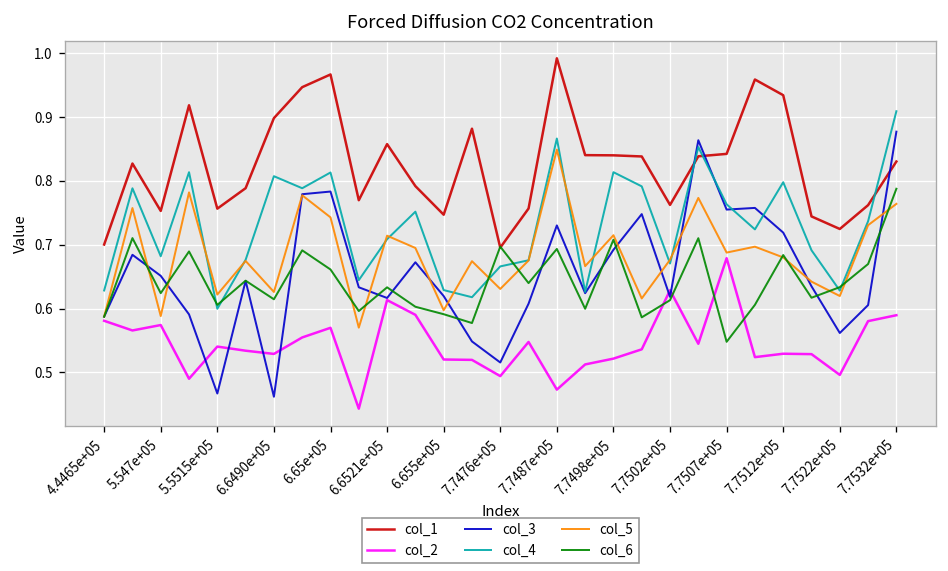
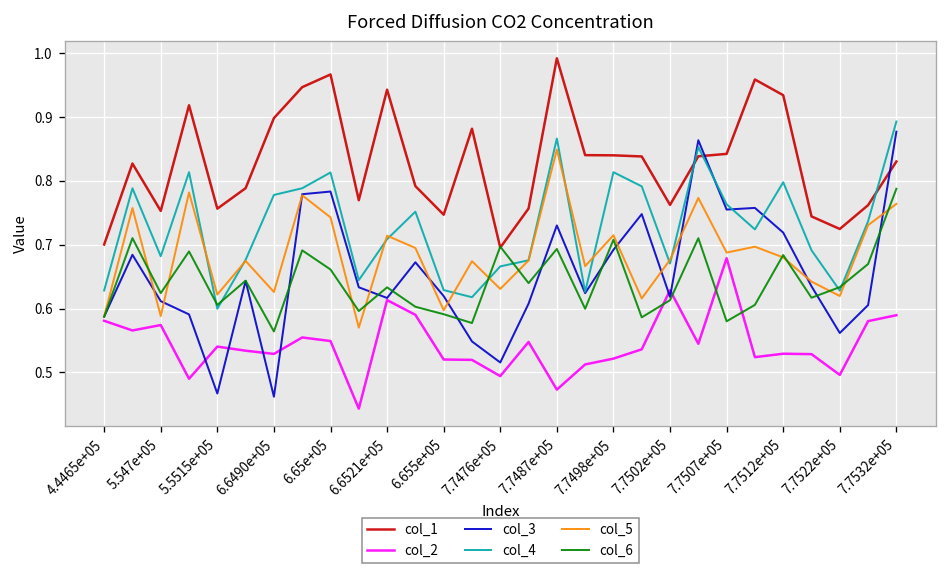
  {
    "col_1": {
      "4.4465e+05": 0.70,
      "5.547e+05": 0.75,
      "5.5515e+05": 0.76,
      "6.6490e+05": 0.90,
      "6.65e+05": 0.97,
-     "6.6521e+05": 0.86,
+     "6.6521e+05": 0.94,
      "6.655e+05": 0.75,
      "7.7487e+05": 0.99,
      "7.7498e+05": 0.84,
      "7.7502e+05": 0.76,
      "7.7507e+05": 0.84,
      "7.7512e+05": 0.93,
      "7.7522e+05": 0.72,
      "7.7532e+05": 0.83
    },
    "col_2": {
      "4.4465e+05": 0.58,
      "5.547e+05": 0.57,
      "5.5515e+05": 0.54,
      "6.6490e+05": 0.53,
-     "6.65e+05": 0.57,
+     "6.65e+05": 0.55,
      "6.655e+05": 0.52,
      "7.7476e+05": 0.49,
      "7.7487e+05": 0.47,
      "7.7498e+05": 0.52,
      "7.7502e+05": 0.63,
      "7.7507e+05": 0.68,
      "7.7512e+05": 0.53,
      "7.7522e+05": 0.50,
      "7.7532e+05": 0.59
    },
    "col_3": {
-     "5.547e+05": 0.65,
+     "5.547e+05": 0.61,
      "5.5515e+05": 0.47,
      "6.6490e+05": 0.46,
      "6.65e+05": 0.78,
      "6.655e+05": 0.62,
      "7.7476e+05": 0.52,
      "7.7487e+05": 0.73,
      "7.7498e+05": 0.69,
      "7.7502e+05": 0.62,
      "7.7507e+05": 0.75,
      "7.7512e+05": 0.72,
      "7.7522e+05": 0.56,
      "7.7532e+05": 0.88
    },
    "col_4": {
      "4.4465e+05": 0.63,
      "5.547e+05": 0.68,
      "5.5515e+05": 0.60,
-     "6.6490e+05": 0.81,
+     "6.6490e+05": 0.78,
      "6.65e+05": 0.81,
      "6.6521e+05": 0.71,
      "6.655e+05": 0.63,
      "7.7476e+05": 0.67,
      "7.7487e+05": 0.87,
      "7.7498e+05": 0.81,
      "7.7502e+05": 0.67,
      "7.7507e+05": 0.76,
      "7.7512e+05": 0.80,
      "7.7522e+05": 0.63,
-     "7.7532e+05": 0.91
+     "7.7532e+05": 0.89
    },
    "col_5": {
      "5.547e+05": 0.59,
      "5.5515e+05": 0.62,
      "6.6490e+05": 0.63,
      "6.65e+05": 0.74,
      "6.6521e+05": 0.71,
      "6.655e+05": 0.60,
      "7.7476e+05": 0.63,
      "7.7487e+05": 0.85,
      "7.7498e+05": 0.71,
      "7.7502e+05": 0.68,
      "7.7507e+05": 0.69,
      "7.7522e+05": 0.62,
      "7.7532e+05": 0.76
    },
    "col_6": {
      "5.547e+05": 0.62,
      "5.5515e+05": 0.61,
-     "6.6490e+05": 0.61,
+     "6.6490e+05": 0.56,
      "6.65e+05": 0.66,
      "6.6521e+05": 0.63,
      "6.655e+05": 0.59,
      "7.7487e+05": 0.69,
      "7.7498e+05": 0.71,
      "7.7502e+05": 0.61,
-     "7.7507e+05": 0.55,
+     "7.7507e+05": 0.58,
      "7.7522e+05": 0.63,
      "7.7532e+05": 0.79
    }
  }
